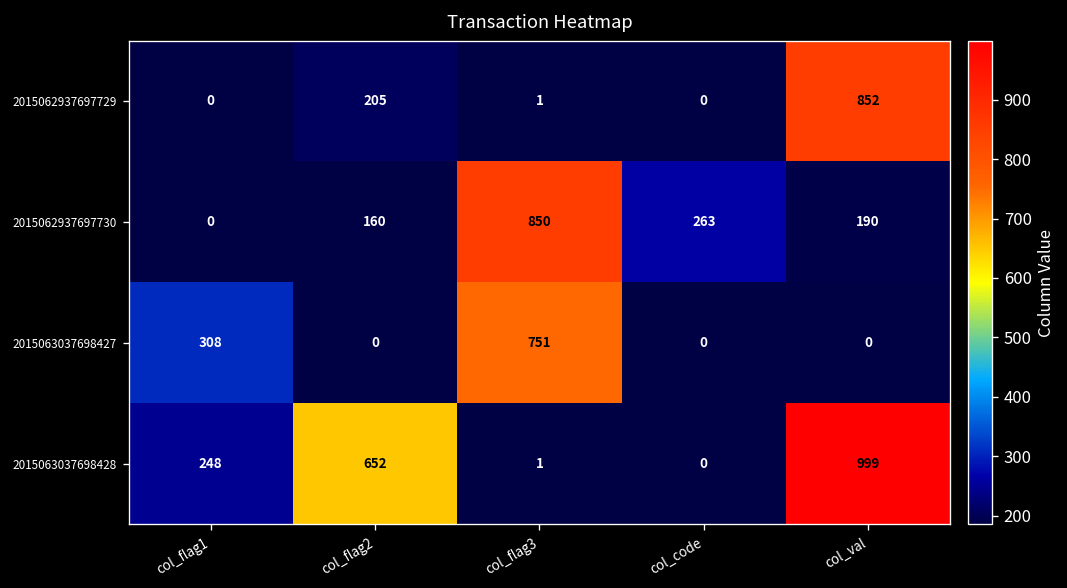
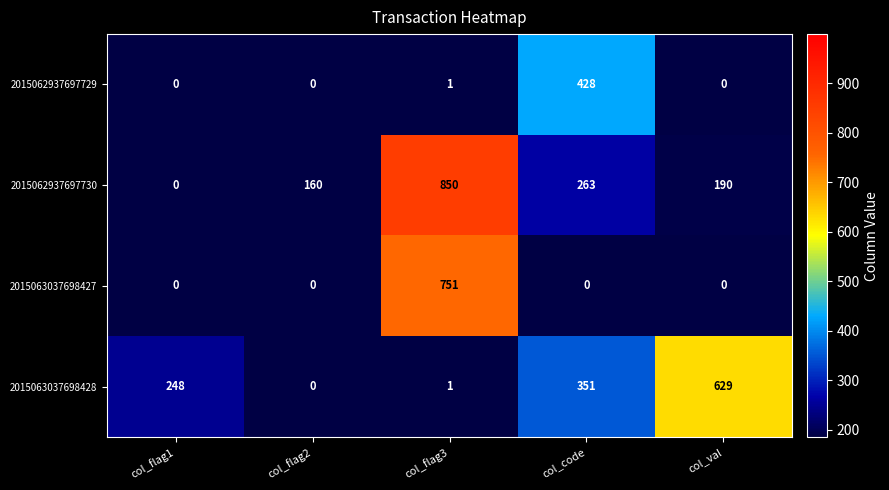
  {
    "2015062937697729": {
      "col_flag1": 0,
-     "col_flag2": 205,
+     "col_flag2": 0,
      "col_flag3": 1,
-     "col_code": 0,
-     "col_val": 852
+     "col_code": 428,
+     "col_val": 0
    },
    "2015062937697730": {
      "col_flag1": 0,
      "col_flag2": 160,
      "col_flag3": 850,
      "col_code": 263,
      "col_val": 190
    },
    "2015063037698427": {
-     "col_flag1": 308,
+     "col_flag1": 0,
      "col_flag2": 0,
      "col_flag3": 751,
      "col_code": 0,
      "col_val": 0
    },
    "2015063037698428": {
      "col_flag1": 248,
-     "col_flag2": 652,
+     "col_flag2": 0,
      "col_flag3": 1,
-     "col_code": 0,
-     "col_val": 999
+     "col_code": 351,
+     "col_val": 629
    }
  }
